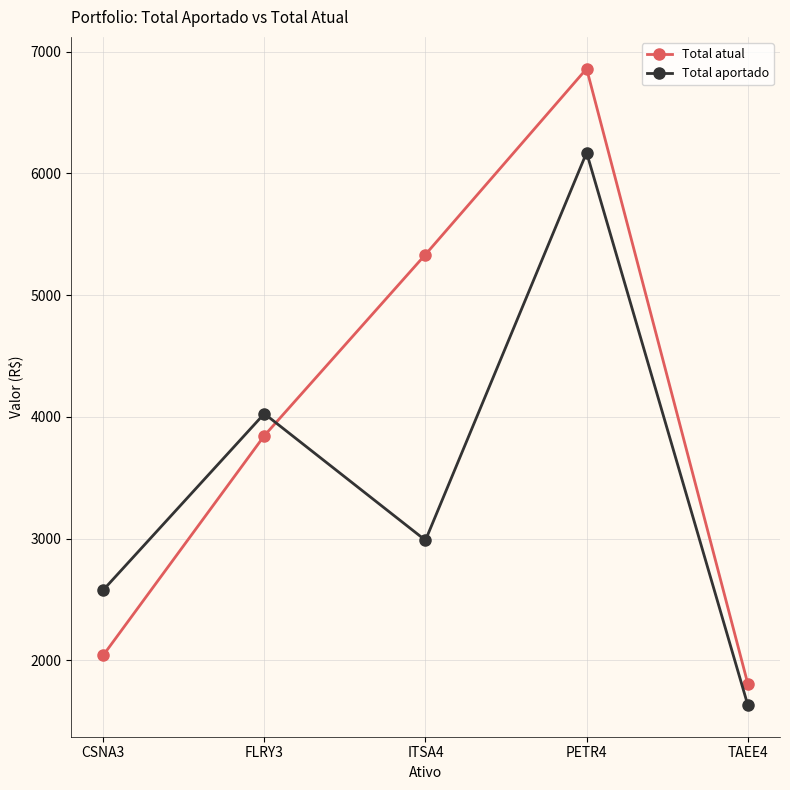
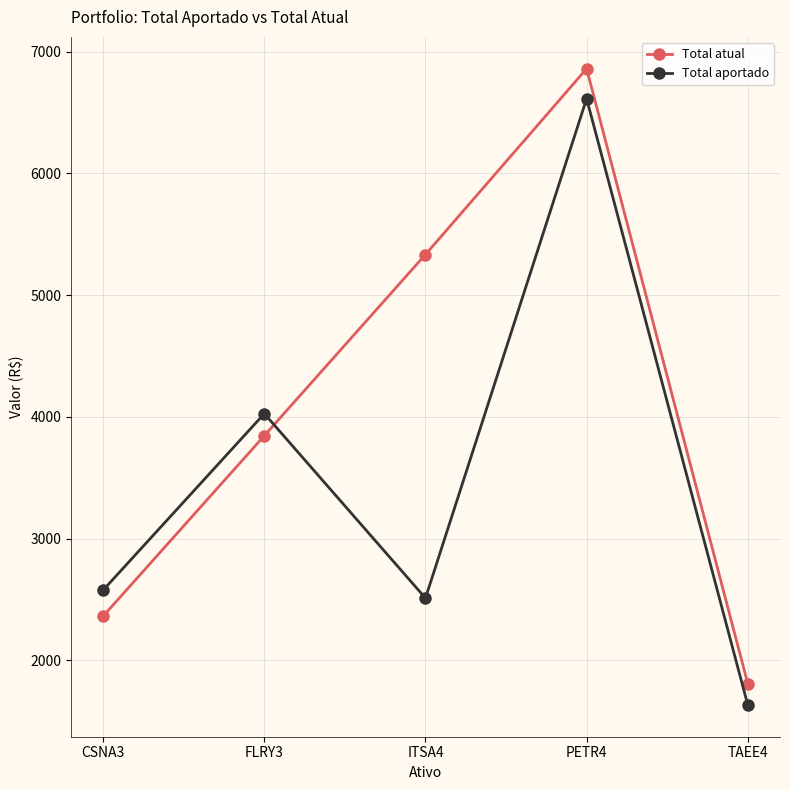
  {
    "Total atual": {
-     "CSNA3": 2040,
+     "CSNA3": 2360,
      "FLRY3": 3850,
      "ITSA4": 5330,
      "PETR4": 6860,
      "TAEE4": 1810
    },
    "Total aportado": {
      "CSNA3": 2580,
      "FLRY3": 4030,
-     "ITSA4": 2990,
-     "PETR4": 6170,
+     "ITSA4": 2510,
+     "PETR4": 6610,
      "TAEE4": 1640
    }
  }
